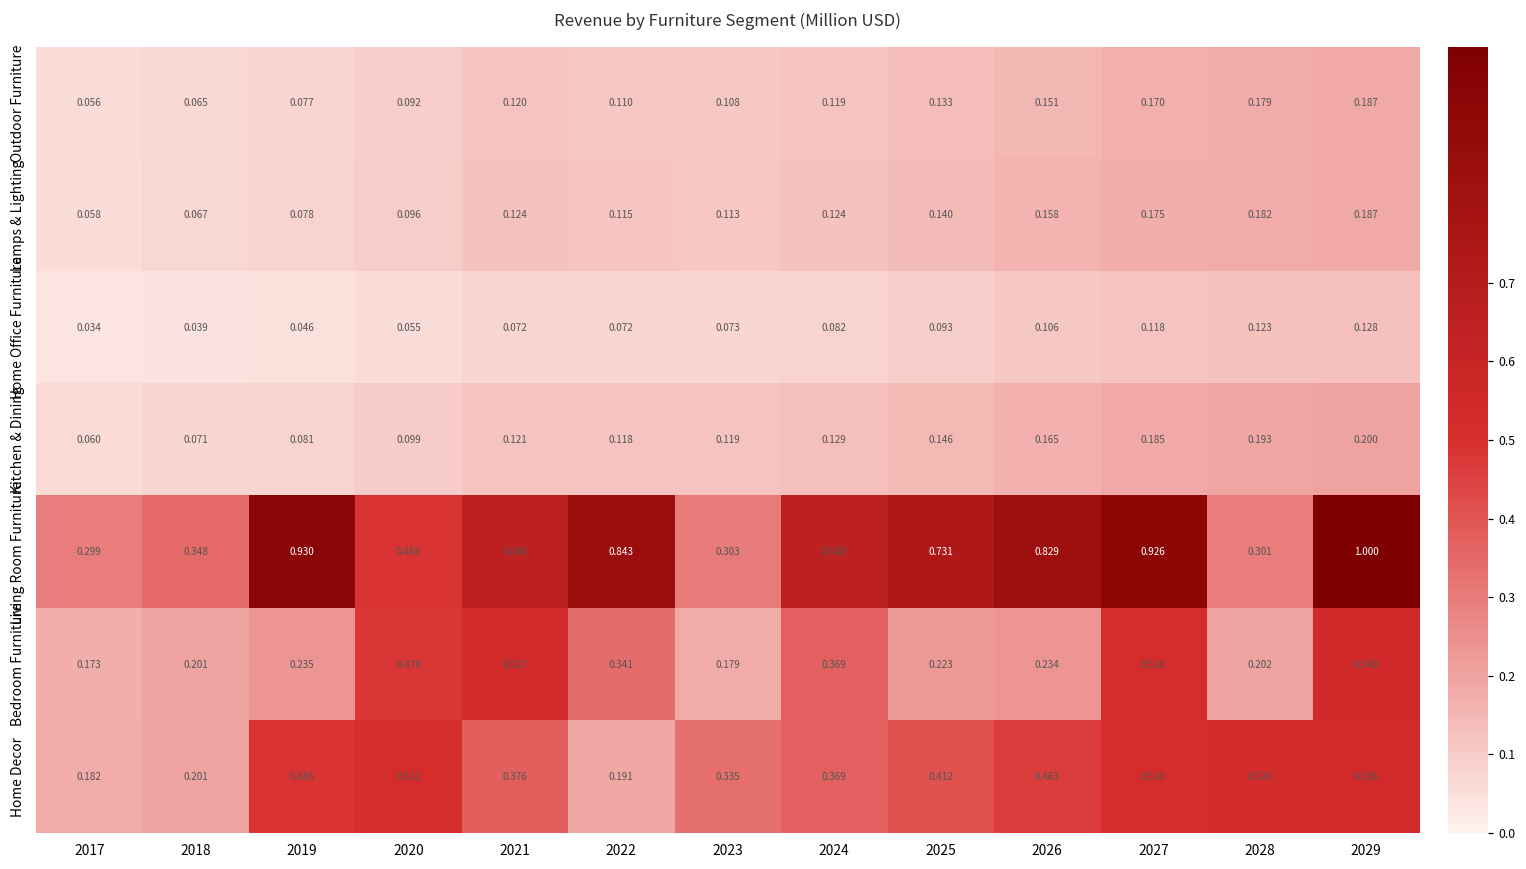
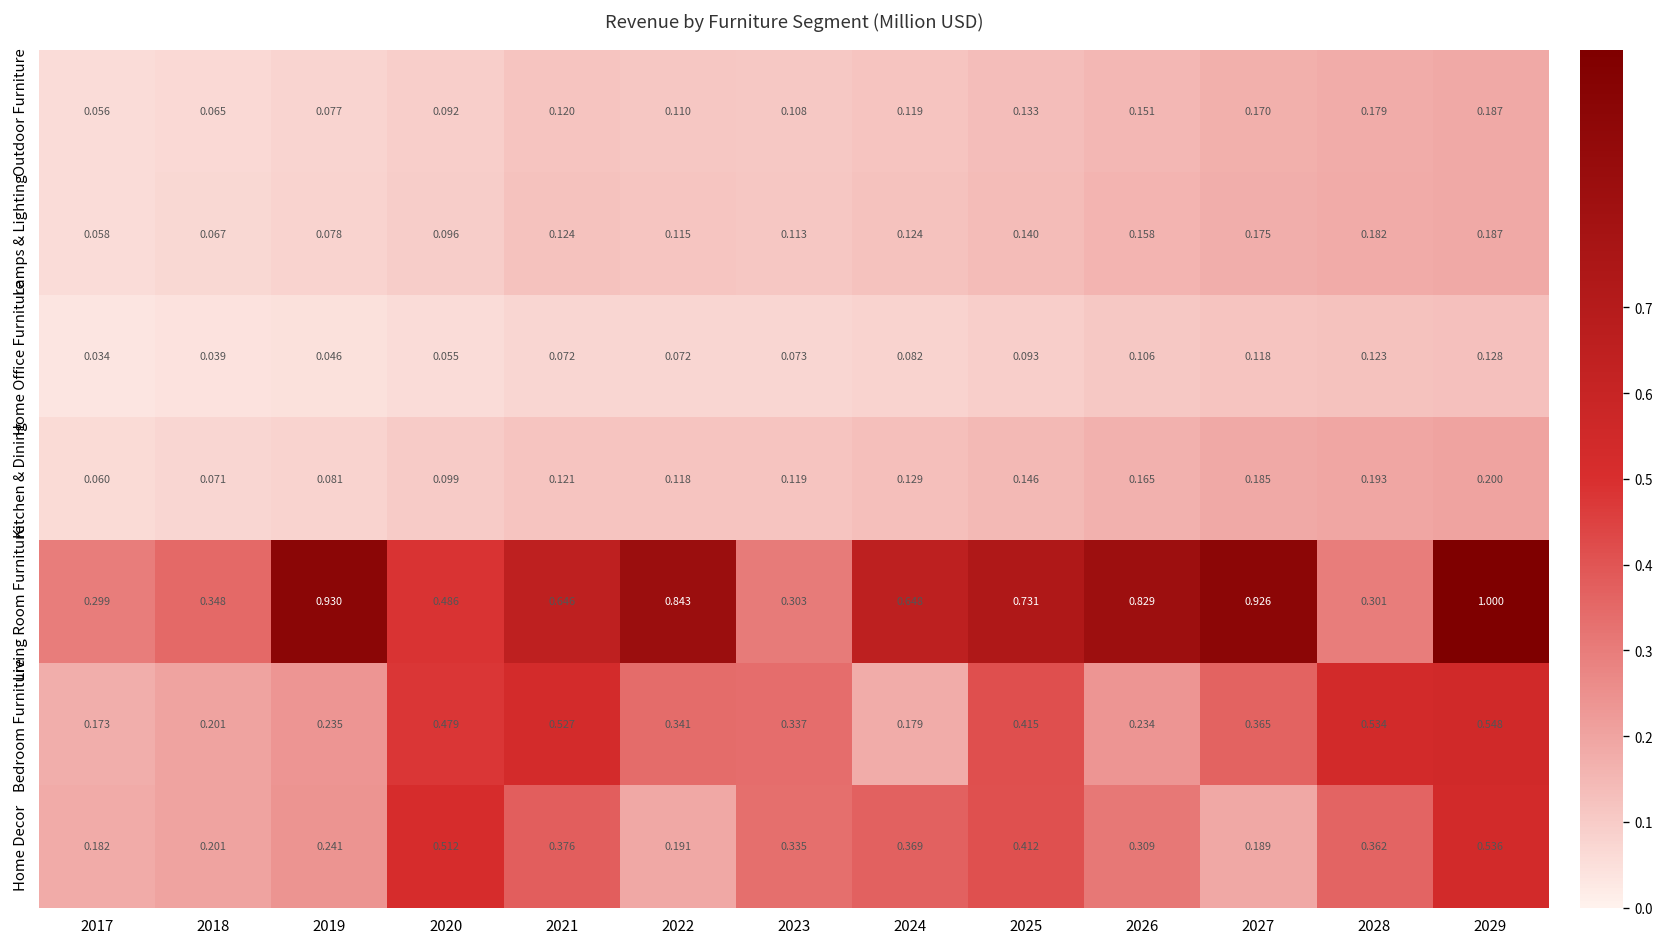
  {
    "Outdoor Furniture": {
      "2017": 0.056,
      "2018": 0.065,
      "2019": 0.077,
      "2020": 0.092,
      "2021": 0.120,
      "2022": 0.110,
      "2023": 0.108,
      "2024": 0.119,
      "2025": 0.133,
      "2026": 0.151,
      "2027": 0.170,
      "2028": 0.179,
      "2029": 0.187
    },
    "Lamps & Lighting": {
      "2017": 0.058,
      "2018": 0.067,
      "2019": 0.078,
      "2020": 0.096,
      "2021": 0.124,
      "2022": 0.115,
      "2023": 0.113,
      "2024": 0.124,
      "2025": 0.140,
      "2026": 0.158,
      "2027": 0.175,
      "2028": 0.182,
      "2029": 0.187
    },
    "Home Office Furniture": {
      "2017": 0.034,
      "2018": 0.039,
      "2019": 0.046,
      "2020": 0.055,
      "2021": 0.072,
      "2022": 0.072,
      "2023": 0.073,
      "2024": 0.082,
      "2025": 0.093,
      "2026": 0.106,
      "2027": 0.118,
      "2028": 0.123,
      "2029": 0.128
    },
    "Kitchen & Dining": {
      "2017": 0.060,
      "2018": 0.071,
      "2019": 0.081,
      "2020": 0.099,
      "2021": 0.121,
      "2022": 0.118,
      "2023": 0.119,
      "2024": 0.129,
      "2025": 0.146,
      "2026": 0.165,
      "2027": 0.185,
      "2028": 0.193,
      "2029": 0.200
    },
    "Living Room Furniture": {
      "2017": 0.299,
      "2018": 0.348,
      "2019": 0.930,
      "2020": 0.486,
      "2021": 0.646,
      "2022": 0.843,
      "2023": 0.303,
      "2024": 0.648,
      "2025": 0.731,
      "2026": 0.829,
      "2027": 0.926,
      "2028": 0.301,
      "2029": 1.000
    },
    "Bedroom Furniture": {
      "2017": 0.173,
      "2018": 0.201,
      "2019": 0.235,
      "2020": 0.479,
      "2021": 0.527,
      "2022": 0.341,
-     "2023": 0.179,
-     "2024": 0.369,
-     "2025": 0.223,
+     "2023": 0.337,
+     "2024": 0.179,
+     "2025": 0.415,
      "2026": 0.234,
-     "2027": 0.518,
-     "2028": 0.202,
+     "2027": 0.365,
+     "2028": 0.534,
      "2029": 0.548
    },
    "Home Decor": {
      "2017": 0.182,
      "2018": 0.201,
-     "2019": 0.485,
+     "2019": 0.241,
      "2020": 0.512,
      "2021": 0.376,
      "2022": 0.191,
      "2023": 0.335,
      "2024": 0.369,
      "2025": 0.412,
-     "2026": 0.463,
-     "2027": 0.510,
-     "2028": 0.526,
+     "2026": 0.309,
+     "2027": 0.189,
+     "2028": 0.362,
      "2029": 0.536
    }
  }
